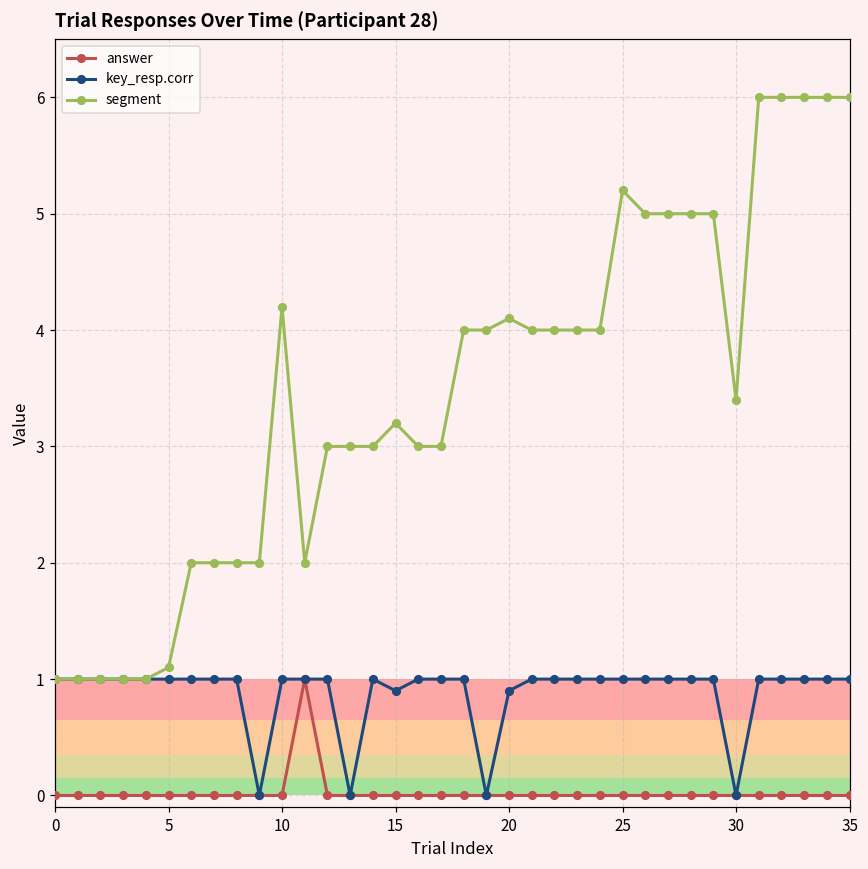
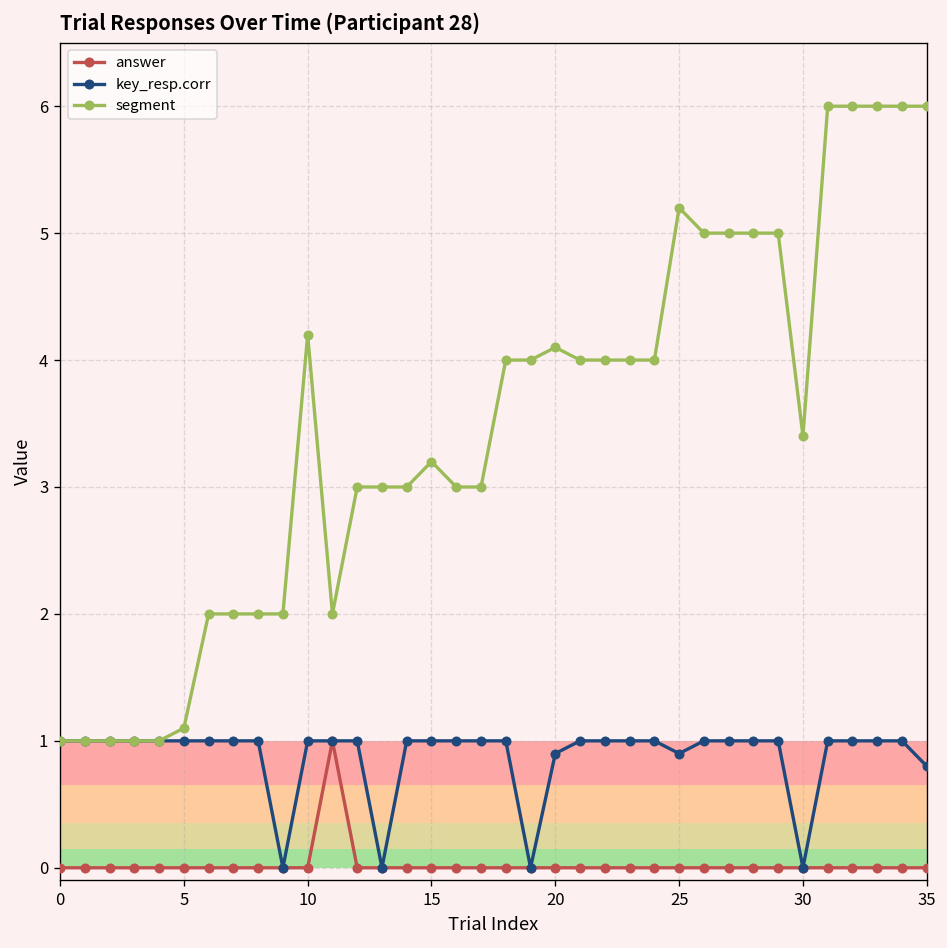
  {
    "answer": {
      "0": 0.0,
      "5": 0.0,
      "10": 0.0,
      "15": 0.0,
      "20": 0.0,
      "25": 0.0,
      "35": 0.0
    },
    "key_resp.corr": {
      "5": 1.0,
      "10": 1.0,
-     "15": 0.9,
+     "15": 1.0,
      "20": 0.9,
-     "25": 1.0,
-     "35": 1.0
+     "25": 0.9,
+     "35": 0.8
    },
    "segment": {
      "5": 1.1,
      "10": 4.2,
      "15": 3.2,
      "20": 4.1,
      "25": 5.2,
      "30": 3.4,
      "35": 6.0
    }
  }
